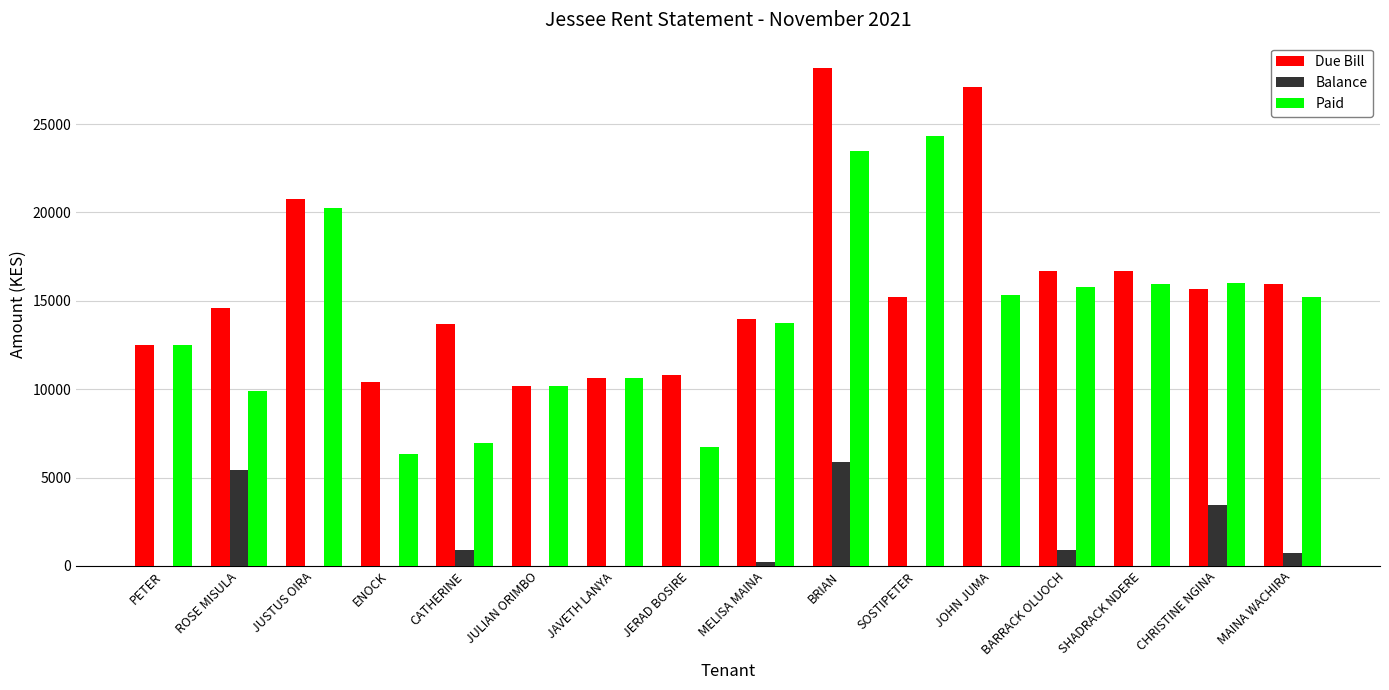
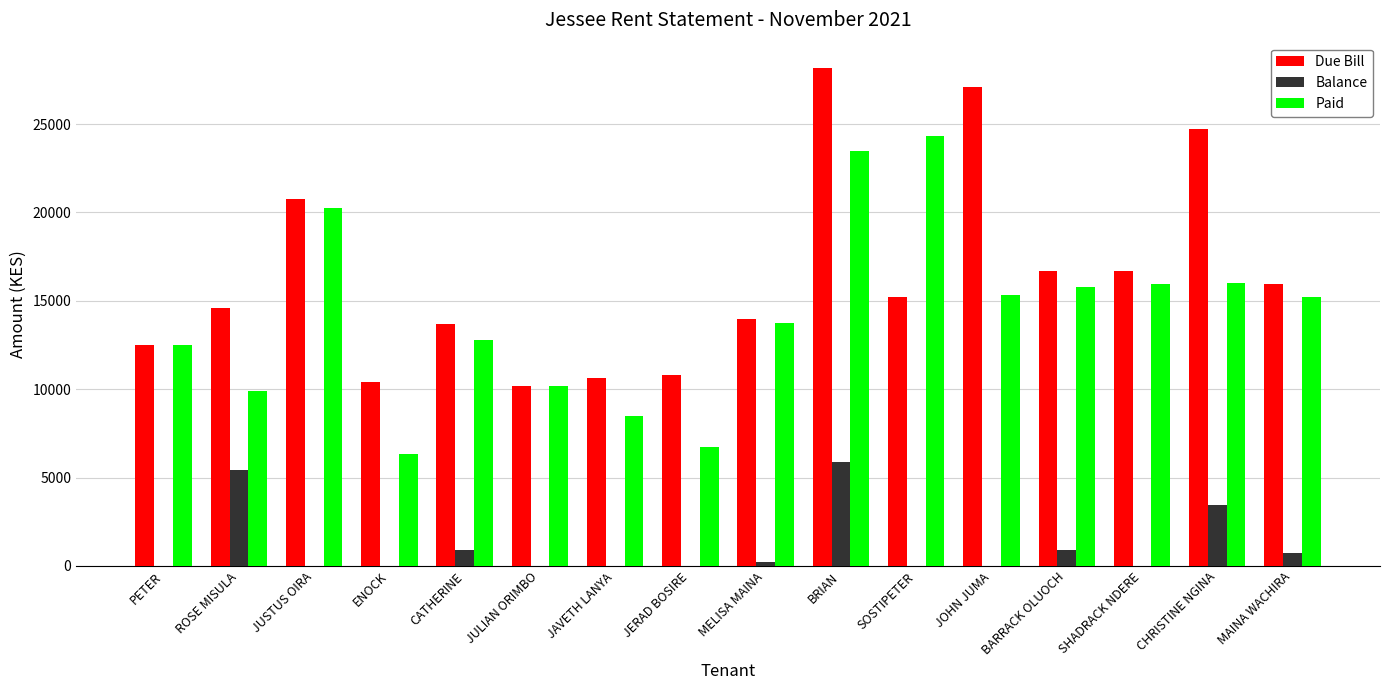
  {
    "Due Bill": {
      "PETER": 12500,
      "ROSE MISULA": 14600,
      "JUSTUS OIRA": 20800,
      "ENOCK": 10400,
      "CATHERINE": 13700,
      "JULIAN ORIMBO": 10200,
      "JAVETH LANYA": 10700,
      "JERAD BOSIRE": 10800,
      "MELISA MAINA": 14000,
      "BRIAN": 28200,
      "SOSTIPETER": 15200,
      "JOHN JUMA": 27100,
      "BARRACK OLUOCH": 16700,
      "SHADRACK NDERE": 16700,
-     "CHRISTINE NGINA": 15700,
+     "CHRISTINE NGINA": 24800,
      "MAINA WACHIRA": 16000
    },
    "Balance": {
      "PETER": 0,
      "ROSE MISULA": 5400,
      "JUSTUS OIRA": 0,
      "ENOCK": 0,
      "CATHERINE": 900,
      "JULIAN ORIMBO": 0,
      "JAVETH LANYA": 0,
      "JERAD BOSIRE": 0,
      "MELISA MAINA": 200,
      "BRIAN": 5900,
      "SOSTIPETER": 0,
      "JOHN JUMA": 0,
      "BARRACK OLUOCH": 900,
      "SHADRACK NDERE": 0,
      "CHRISTINE NGINA": 3400,
      "MAINA WACHIRA": 800
    },
    "Paid": {
      "PETER": 12500,
      "ROSE MISULA": 9900,
      "JUSTUS OIRA": 20300,
      "ENOCK": 6300,
-     "CATHERINE": 6900,
+     "CATHERINE": 12800,
      "JULIAN ORIMBO": 10200,
-     "JAVETH LANYA": 10700,
+     "JAVETH LANYA": 8500,
      "JERAD BOSIRE": 6700,
      "MELISA MAINA": 13800,
      "BRIAN": 23500,
      "SOSTIPETER": 24300,
      "JOHN JUMA": 15400,
      "BARRACK OLUOCH": 15800,
      "SHADRACK NDERE": 16000,
      "CHRISTINE NGINA": 16000,
      "MAINA WACHIRA": 15200
    }
  }
